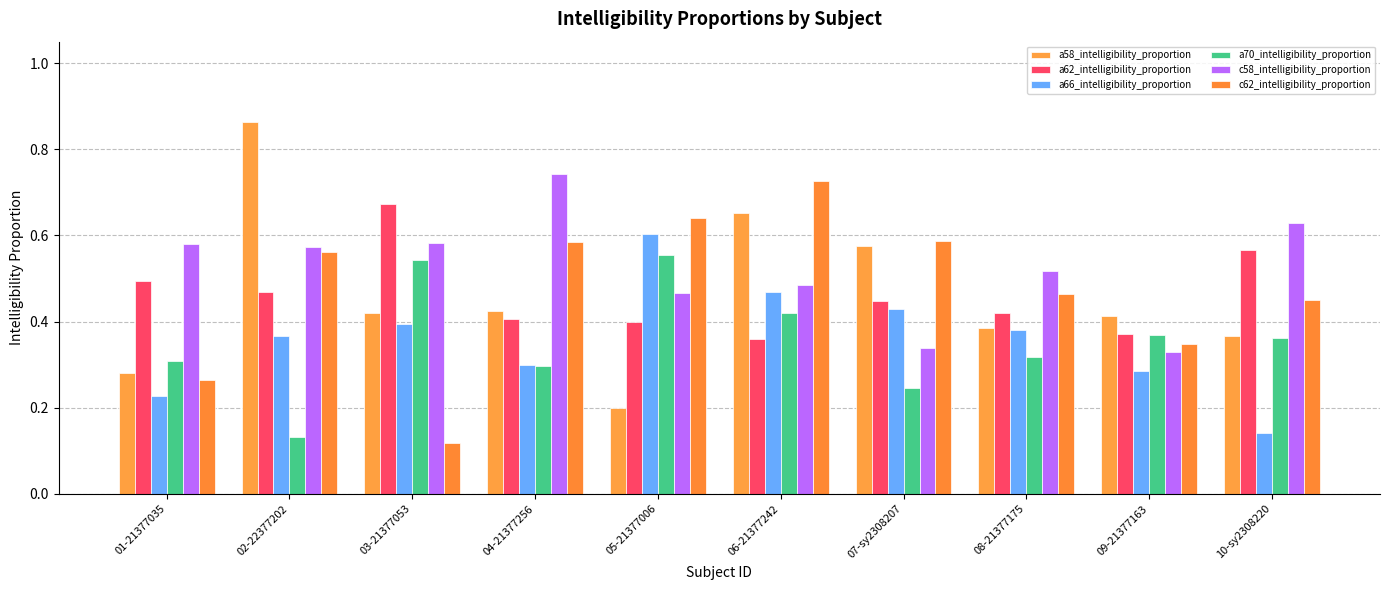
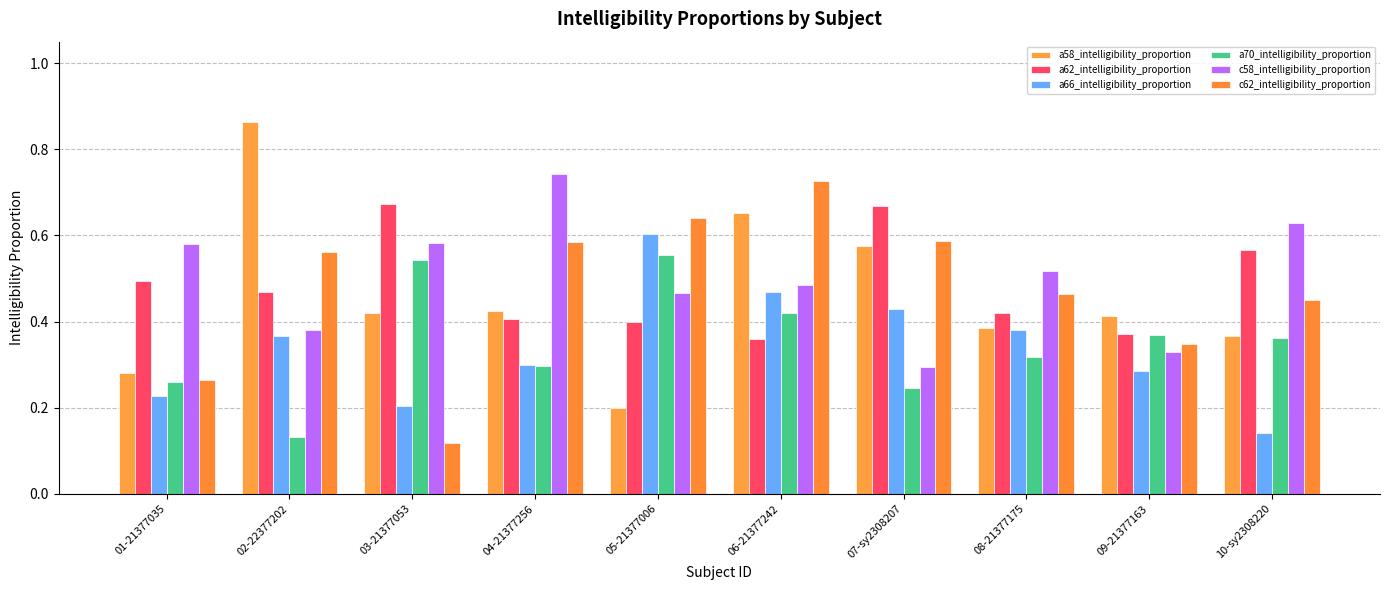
  {
    "a62_intelligibility_proportion": {
      "01-21377035": 0.49,
      "02-22377202": 0.47,
      "03-21377053": 0.67,
      "04-21377256": 0.41,
      "05-21377006": 0.40,
      "06-21377242": 0.36,
-     "07-sy2308207": 0.45,
+     "07-sy2308207": 0.67,
      "08-21377175": 0.42,
      "09-21377163": 0.37,
      "10-sy2308220": 0.57
    },
    "a66_intelligibility_proportion": {
      "01-21377035": 0.23,
      "02-22377202": 0.37,
-     "03-21377053": 0.39,
+     "03-21377053": 0.20,
      "04-21377256": 0.30,
      "05-21377006": 0.60,
      "06-21377242": 0.47,
      "07-sy2308207": 0.43,
      "08-21377175": 0.38,
      "09-21377163": 0.28,
      "10-sy2308220": 0.14
    },
    "a70_intelligibility_proportion": {
-     "01-21377035": 0.31,
+     "01-21377035": 0.26,
      "02-22377202": 0.13,
      "03-21377053": 0.54,
      "04-21377256": 0.30,
      "05-21377006": 0.55,
      "06-21377242": 0.42,
      "07-sy2308207": 0.25,
      "08-21377175": 0.32,
      "09-21377163": 0.37,
      "10-sy2308220": 0.36
    },
    "c58_intelligibility_proportion": {
      "01-21377035": 0.58,
-     "02-22377202": 0.57,
+     "02-22377202": 0.38,
      "03-21377053": 0.58,
      "04-21377256": 0.74,
      "05-21377006": 0.47,
      "06-21377242": 0.49,
-     "07-sy2308207": 0.34,
+     "07-sy2308207": 0.29,
      "08-21377175": 0.52,
      "09-21377163": 0.33,
      "10-sy2308220": 0.63
    }
  }
